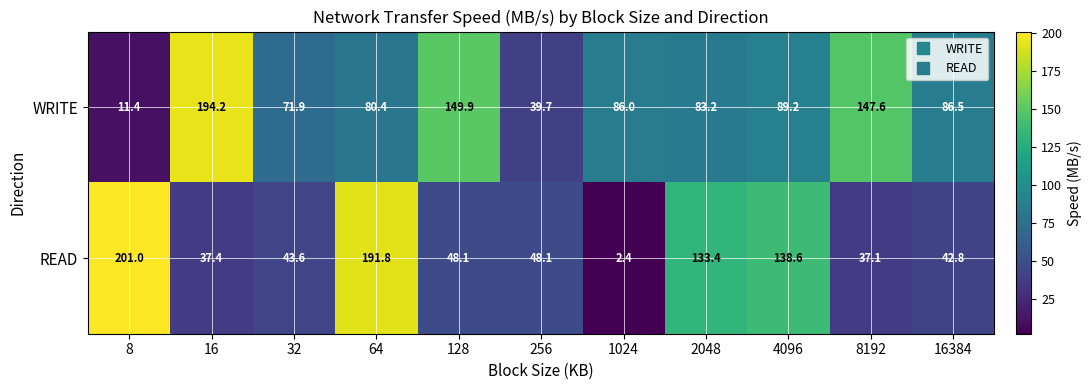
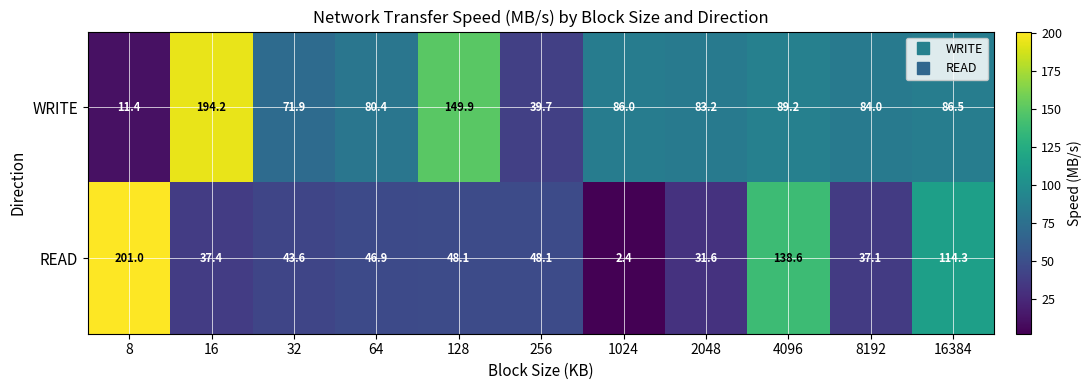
  {
    "WRITE": {
      "8": 11.4,
      "16": 194.2,
      "32": 71.9,
      "64": 80.4,
      "128": 149.9,
      "256": 39.7,
      "1024": 86.0,
      "2048": 83.2,
      "4096": 89.2,
-     "8192": 147.6,
+     "8192": 84.0,
      "16384": 86.5
    },
    "READ": {
      "8": 201.0,
      "16": 37.4,
      "32": 43.6,
-     "64": 191.8,
+     "64": 46.9,
      "128": 48.1,
      "256": 48.1,
      "1024": 2.4,
-     "2048": 133.4,
+     "2048": 31.6,
      "4096": 138.6,
      "8192": 37.1,
-     "16384": 42.8
+     "16384": 114.3
    }
  }
